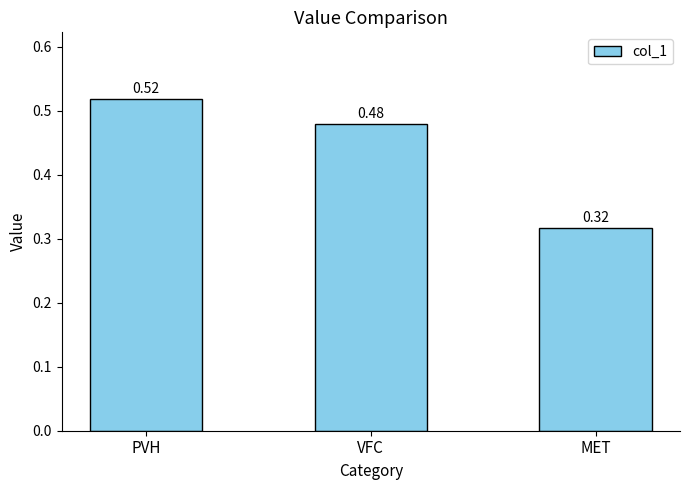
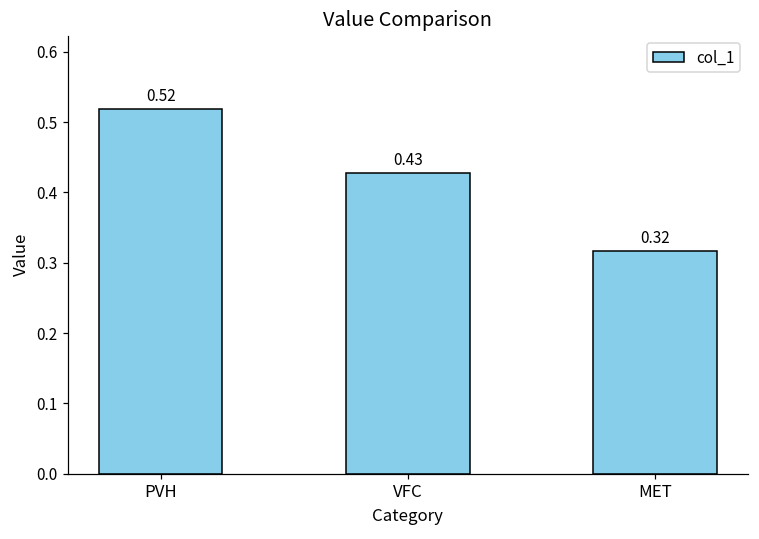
  {
    "PVH": 0.52,
-   "VFC": 0.48,
+   "VFC": 0.43,
    "MET": 0.32
  }
